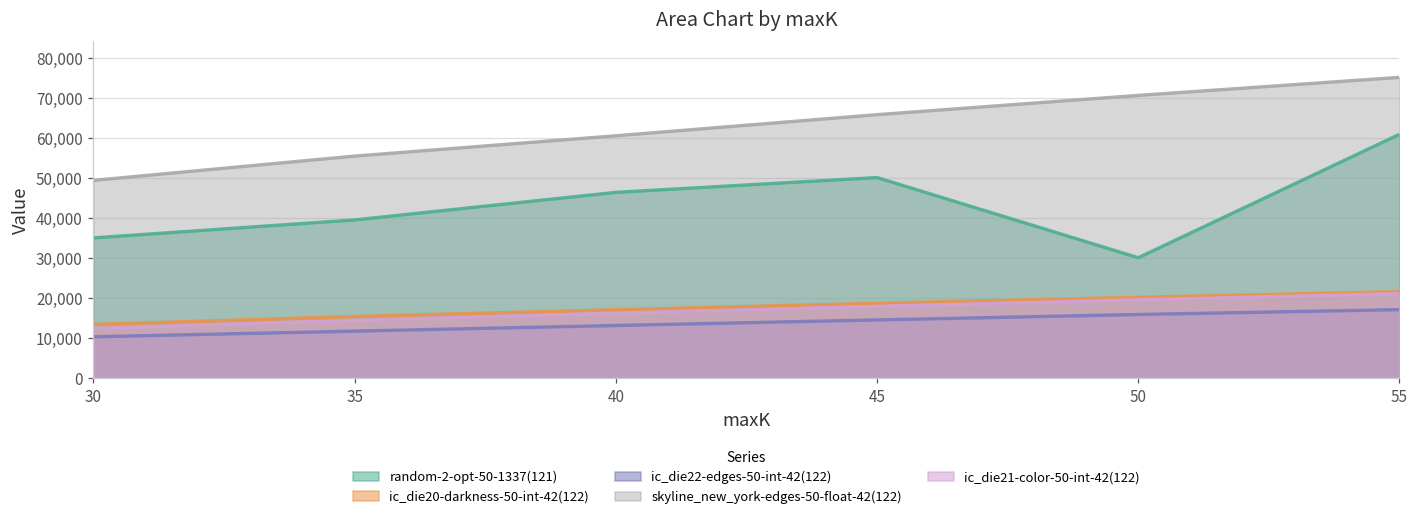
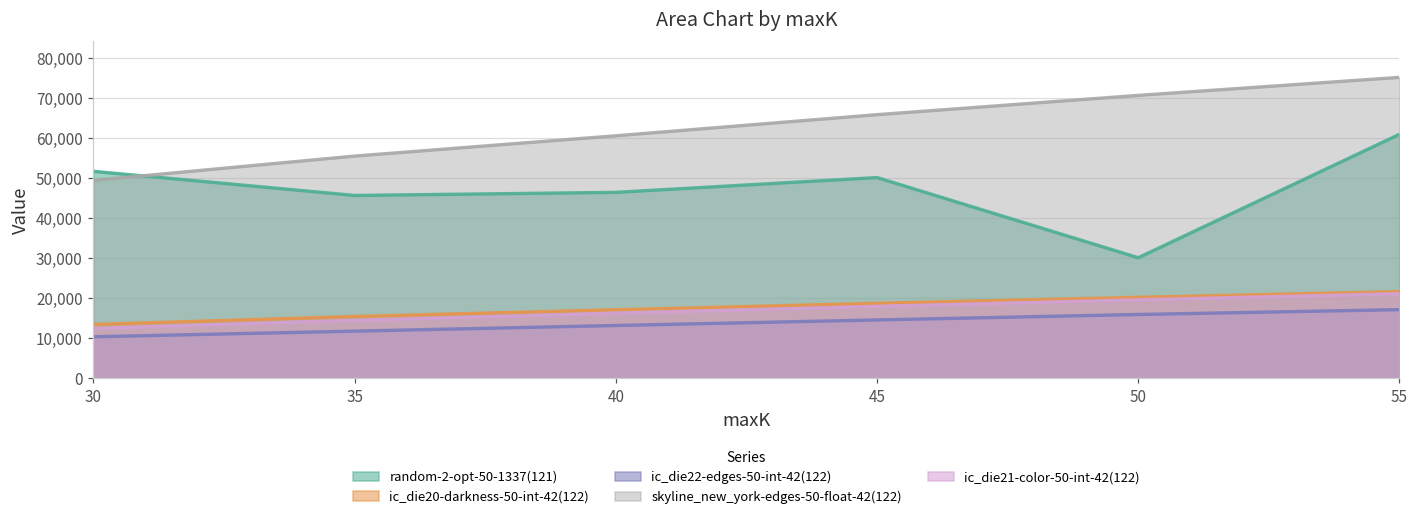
  {
    "random-2-opt-50-1337(121)": {
-     "30": "35,000",
-     "35": "40,000",
+     "30": "52,000",
+     "35": "46,000",
      "40": "46,000",
      "45": "50,000",
      "50": "30,000",
      "55": "61,000"
    },
    "ic_die20-darkness-50-int-42(122)": {
      "30": "13,000",
      "35": "15,000",
      "40": "17,000",
      "45": "19,000"
    },
    "ic_die22-edges-50-int-42(122)": {
      "30": "10,000",
      "35": "12,000",
      "40": "13,000",
      "45": "15,000",
      "50": "16,000",
      "55": "17,000"
    }
  }
